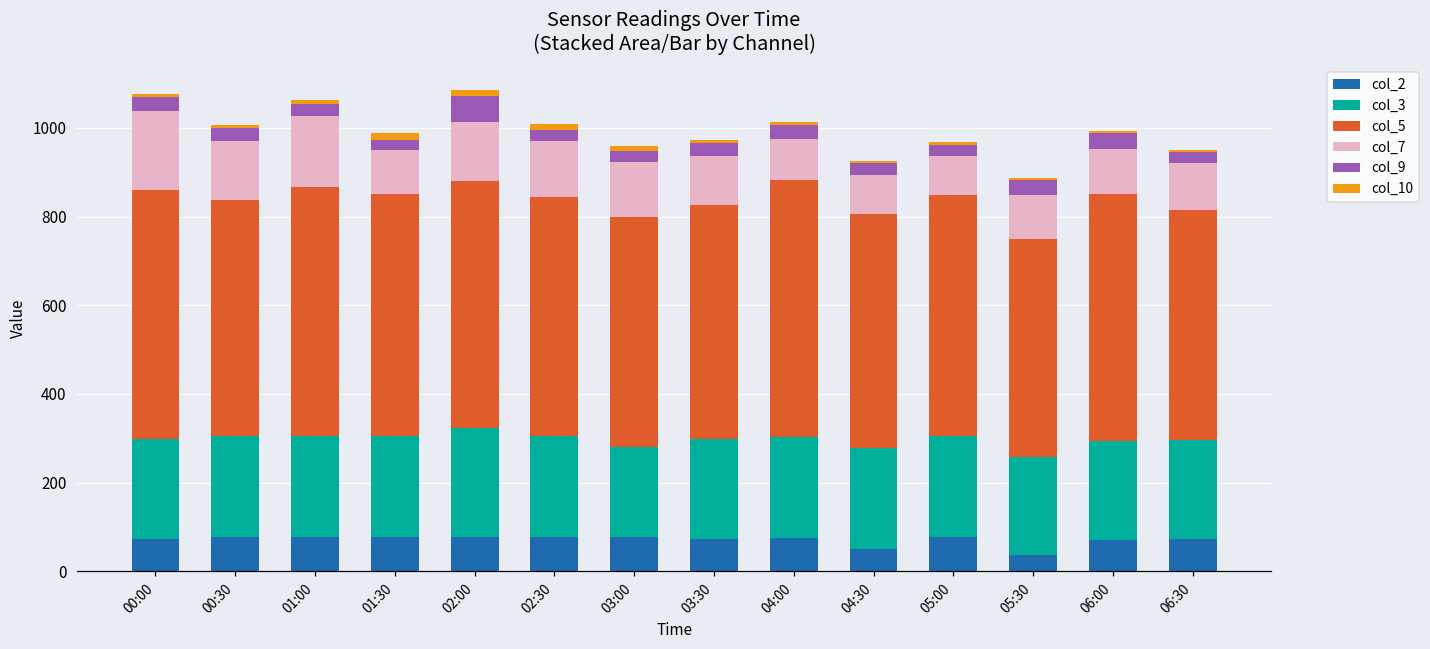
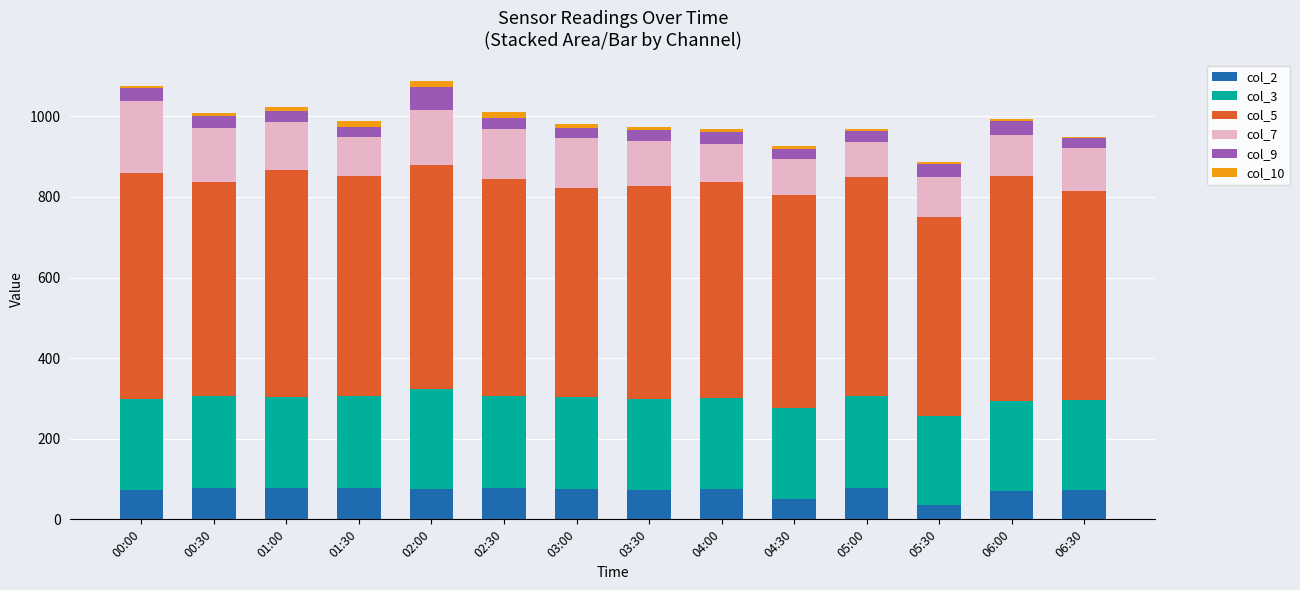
  {
    "col_2": {
      "00:00": 70,
      "00:30": 80,
      "01:00": 80,
      "01:30": 80,
      "02:00": 80,
      "02:30": 80,
      "03:00": 80,
      "03:30": 70,
      "04:00": 80,
      "04:30": 50,
      "05:00": 80,
      "05:30": 40,
      "06:00": 70,
      "06:30": 70
    },
    "col_3": {
      "00:00": 230,
      "00:30": 230,
      "01:00": 230,
      "01:30": 230,
      "02:00": 250,
      "02:30": 230,
-     "03:00": 200,
+     "03:00": 230,
      "03:30": 230,
      "04:00": 230,
      "04:30": 230,
      "05:00": 230,
      "05:30": 220,
      "06:00": 220,
      "06:30": 220
    },
    "col_5": {
      "00:00": 560,
      "00:30": 530,
      "01:00": 560,
      "01:30": 550,
      "02:00": 560,
      "02:30": 540,
      "03:00": 520,
      "03:30": 530,
-     "04:00": 580,
+     "04:00": 540,
      "04:30": 530,
      "05:00": 540,
      "05:30": 490,
      "06:00": 560,
      "06:30": 520
    },
    "col_7": {
      "00:00": 180,
      "00:30": 130,
-     "01:00": 160,
+     "01:00": 120,
      "01:30": 100,
      "02:00": 130,
      "02:30": 130,
      "03:00": 120,
      "03:30": 110,
      "04:00": 90,
      "04:30": 90,
      "05:00": 90,
      "05:30": 100,
      "06:00": 100,
      "06:30": 110
    },
    "col_9": {
      "00:00": 30,
      "00:30": 30,
      "01:00": 30,
      "01:30": 20,
      "02:00": 60,
      "02:30": 30,
      "03:00": 20,
      "03:30": 30,
      "04:00": 30,
      "04:30": 30,
      "05:00": 30,
      "05:30": 30,
      "06:00": 30,
      "06:30": 20
    },
    "col_10": {
      "00:00": 10,
      "00:30": 10,
      "01:00": 10,
      "01:30": 20,
      "02:00": 10,
      "02:30": 10,
      "03:00": 10,
      "03:30": 10
    }
  }
